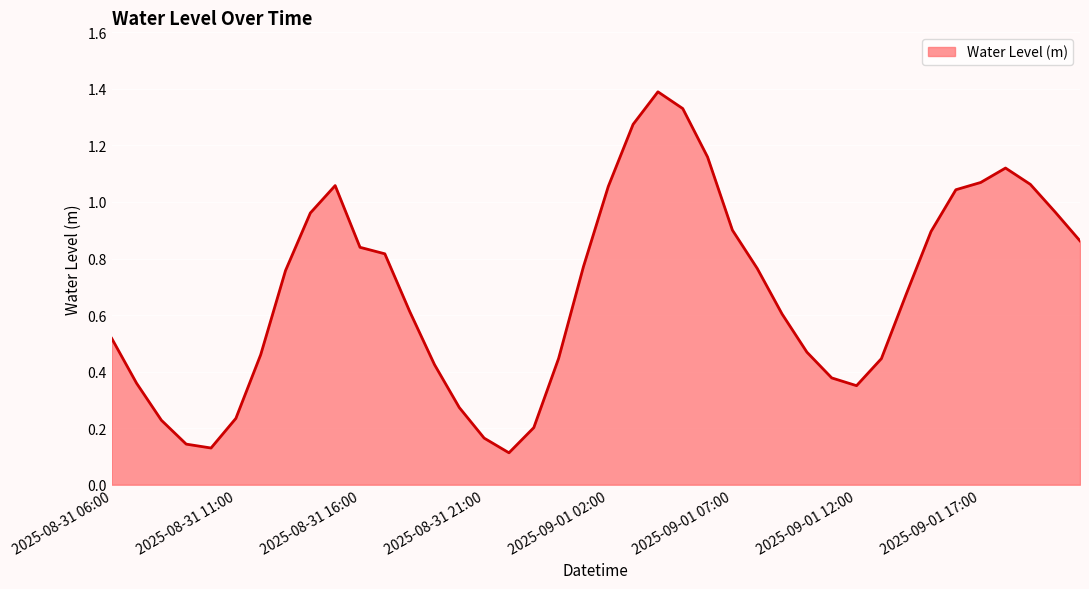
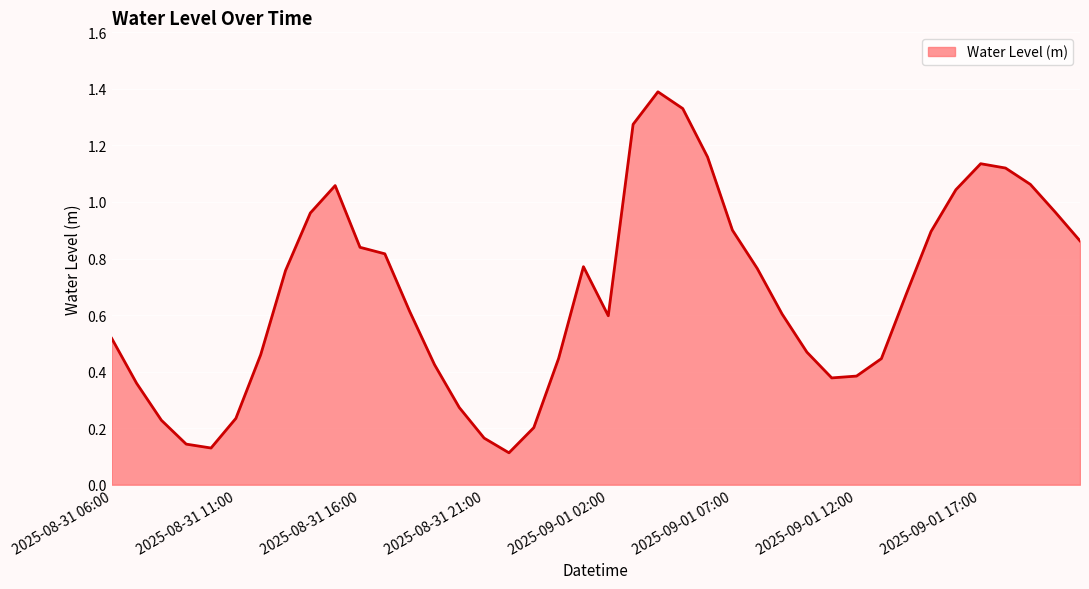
  {
    "2025-08-31 06:00": 0.52,
    "2025-08-31 11:00": 0.23,
    "2025-08-31 16:00": 0.84,
    "2025-08-31 21:00": 0.16,
-   "2025-09-01 02:00": 1.05,
+   "2025-09-01 02:00": 0.60,
    "2025-09-01 07:00": 0.90,
-   "2025-09-01 12:00": 0.35,
-   "2025-09-01 17:00": 1.07
+   "2025-09-01 12:00": 0.38,
+   "2025-09-01 17:00": 1.14
  }
